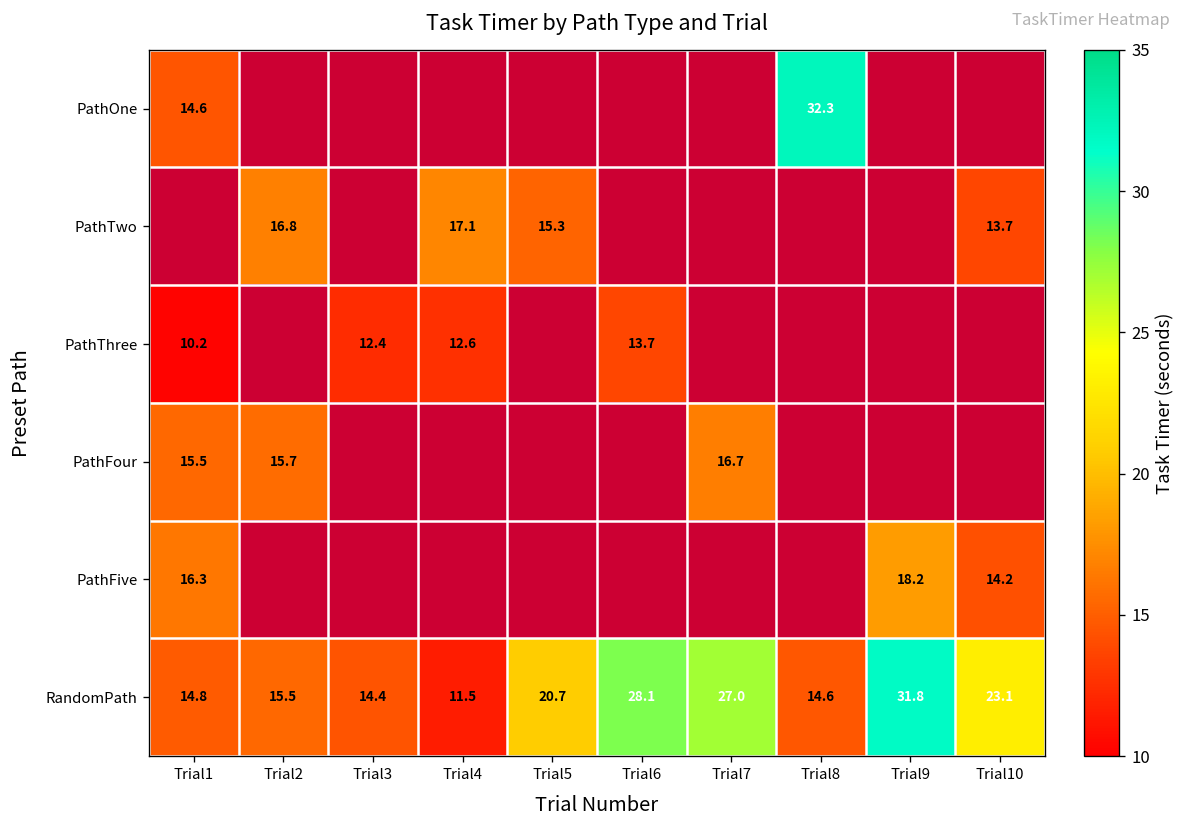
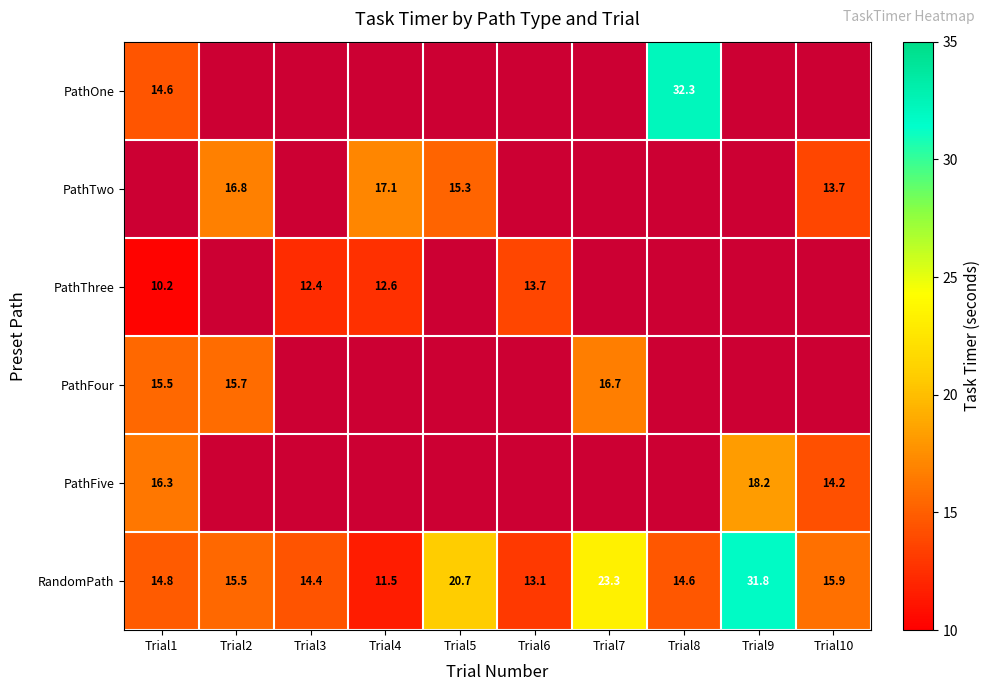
  {
    "PathOne": {
      "Trial1": 14.6,
      "Trial8": 32.3
    },
    "PathTwo": {
      "Trial2": 16.8,
      "Trial4": 17.1,
      "Trial5": 15.3,
      "Trial10": 13.7
    },
    "PathThree": {
      "Trial1": 10.2,
      "Trial3": 12.4,
      "Trial4": 12.6,
      "Trial6": 13.7
    },
    "PathFour": {
      "Trial1": 15.5,
      "Trial2": 15.7,
      "Trial7": 16.7
    },
    "PathFive": {
      "Trial1": 16.3,
      "Trial9": 18.2,
      "Trial10": 14.2
    },
    "RandomPath": {
      "Trial1": 14.8,
      "Trial2": 15.5,
      "Trial3": 14.4,
      "Trial4": 11.5,
      "Trial5": 20.7,
-     "Trial6": 28.1,
-     "Trial7": 27.0,
+     "Trial6": 13.1,
+     "Trial7": 23.3,
      "Trial8": 14.6,
      "Trial9": 31.8,
-     "Trial10": 23.1
+     "Trial10": 15.9
    }
  }
